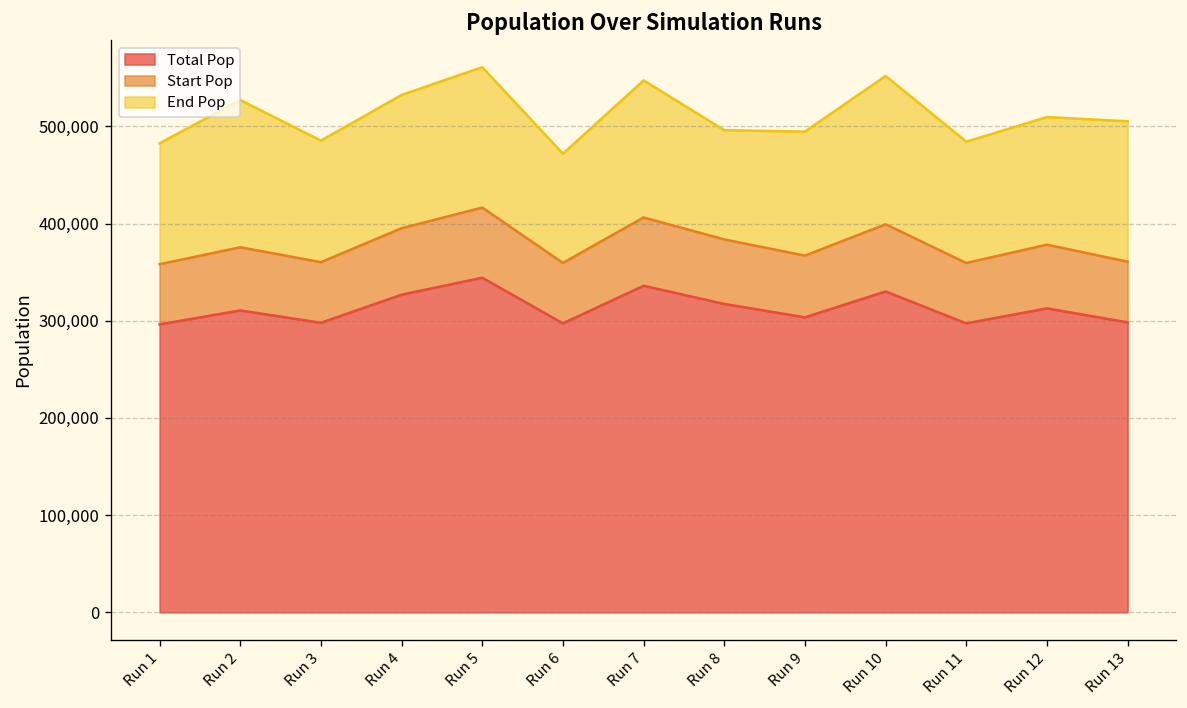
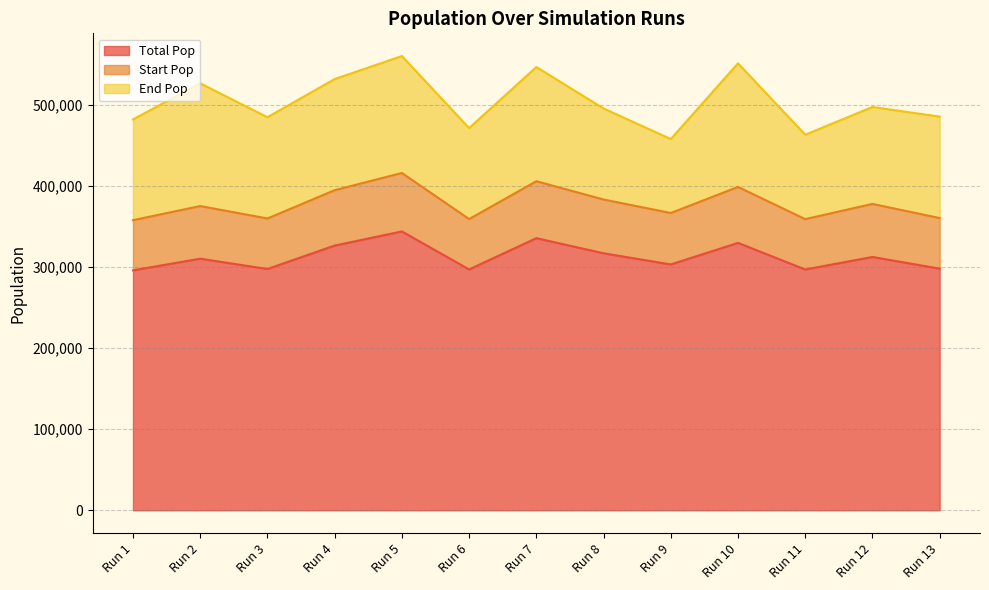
  {
    "End Pop": {
      "Run 1": "120,000",
      "Run 2": "150,000",
      "Run 3": "130,000",
      "Run 4": "140,000",
      "Run 5": "140,000",
      "Run 6": "110,000",
      "Run 7": "140,000",
      "Run 8": "110,000",
-     "Run 9": "130,000",
+     "Run 9": "90,000",
      "Run 10": "150,000",
-     "Run 11": "120,000",
-     "Run 12": "130,000",
-     "Run 13": "140,000"
+     "Run 11": "100,000",
+     "Run 12": "120,000",
+     "Run 13": "130,000"
    }
  }
